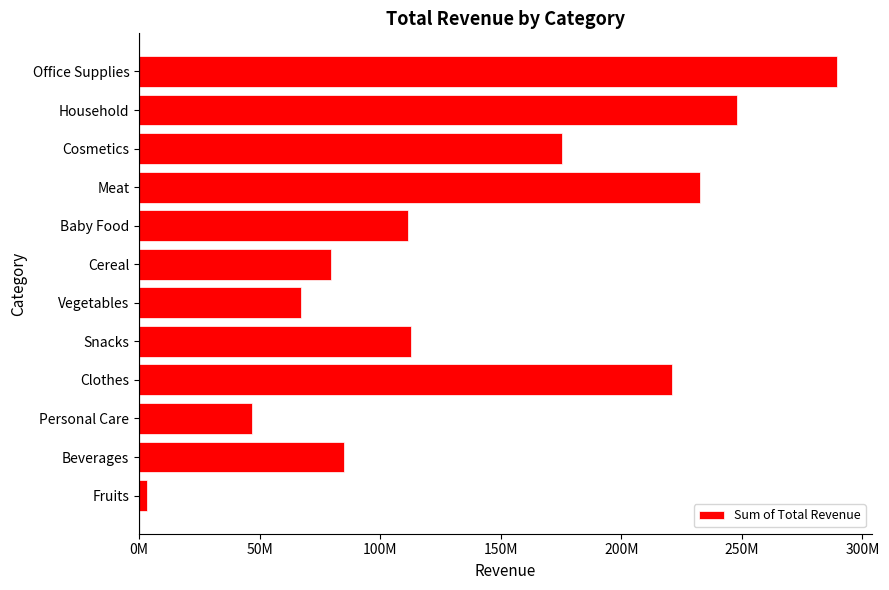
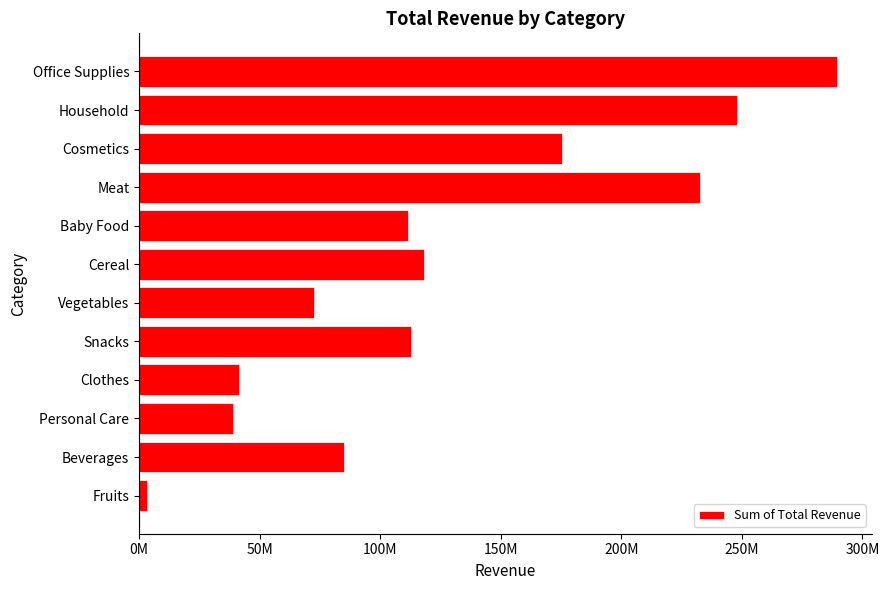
  {
    "Office Supplies": 289000000,
    "Household": 248000000,
    "Cosmetics": 175000000,
    "Meat": 233000000,
    "Baby Food": 111000000,
-   "Cereal": 80000000,
-   "Vegetables": 67000000,
+   "Cereal": 118000000,
+   "Vegetables": 73000000,
    "Snacks": 113000000,
-   "Clothes": 221000000,
-   "Personal Care": 47000000,
+   "Clothes": 41000000,
+   "Personal Care": 39000000,
    "Beverages": 85000000,
    "Fruits": 3000000
  }
